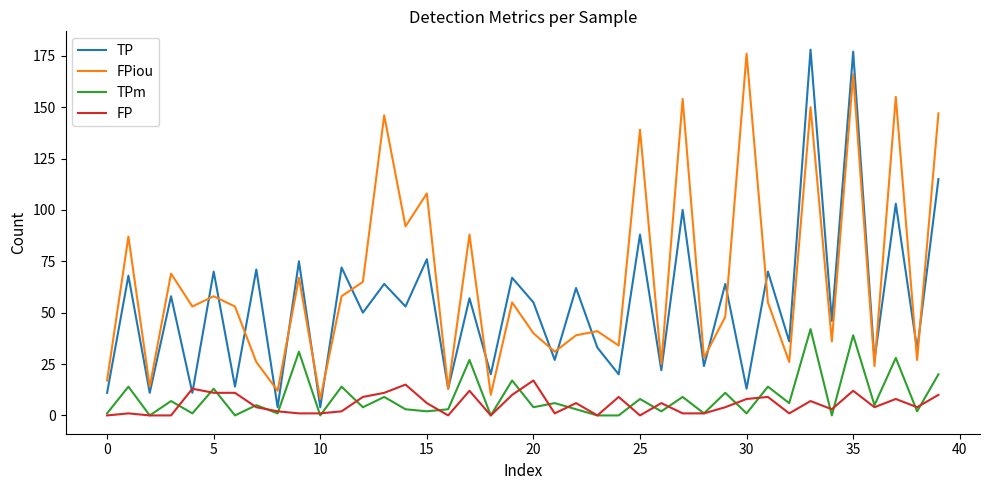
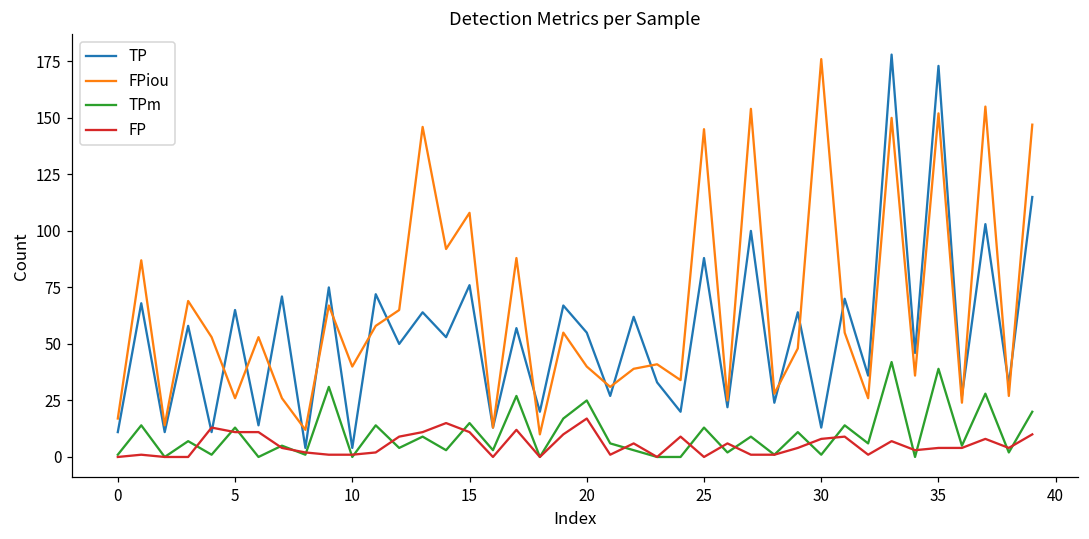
  {
    "TP": {
      "0": 11,
-     "5": 70,
+     "5": 65,
      "10": 4,
      "15": 76,
      "20": 55,
      "25": 88,
      "30": 13,
-     "35": 177
+     "35": 173
    },
    "FPiou": {
      "0": 17,
-     "5": 58,
-     "10": 8,
+     "5": 26,
+     "10": 40,
      "15": 108,
      "20": 40,
-     "25": 139,
+     "25": 145,
      "30": 176,
-     "35": 166
+     "35": 152
    },
    "TPm": {
      "5": 13,
-     "15": 2,
-     "20": 4,
-     "25": 8,
+     "15": 15,
+     "20": 25,
+     "25": 13,
      "30": 1,
      "35": 39
    },
    "FP": {
      "5": 11,
-     "15": 6,
+     "15": 11,
      "20": 17,
      "25": 0,
      "30": 8,
-     "35": 12
+     "35": 4
    }
  }
